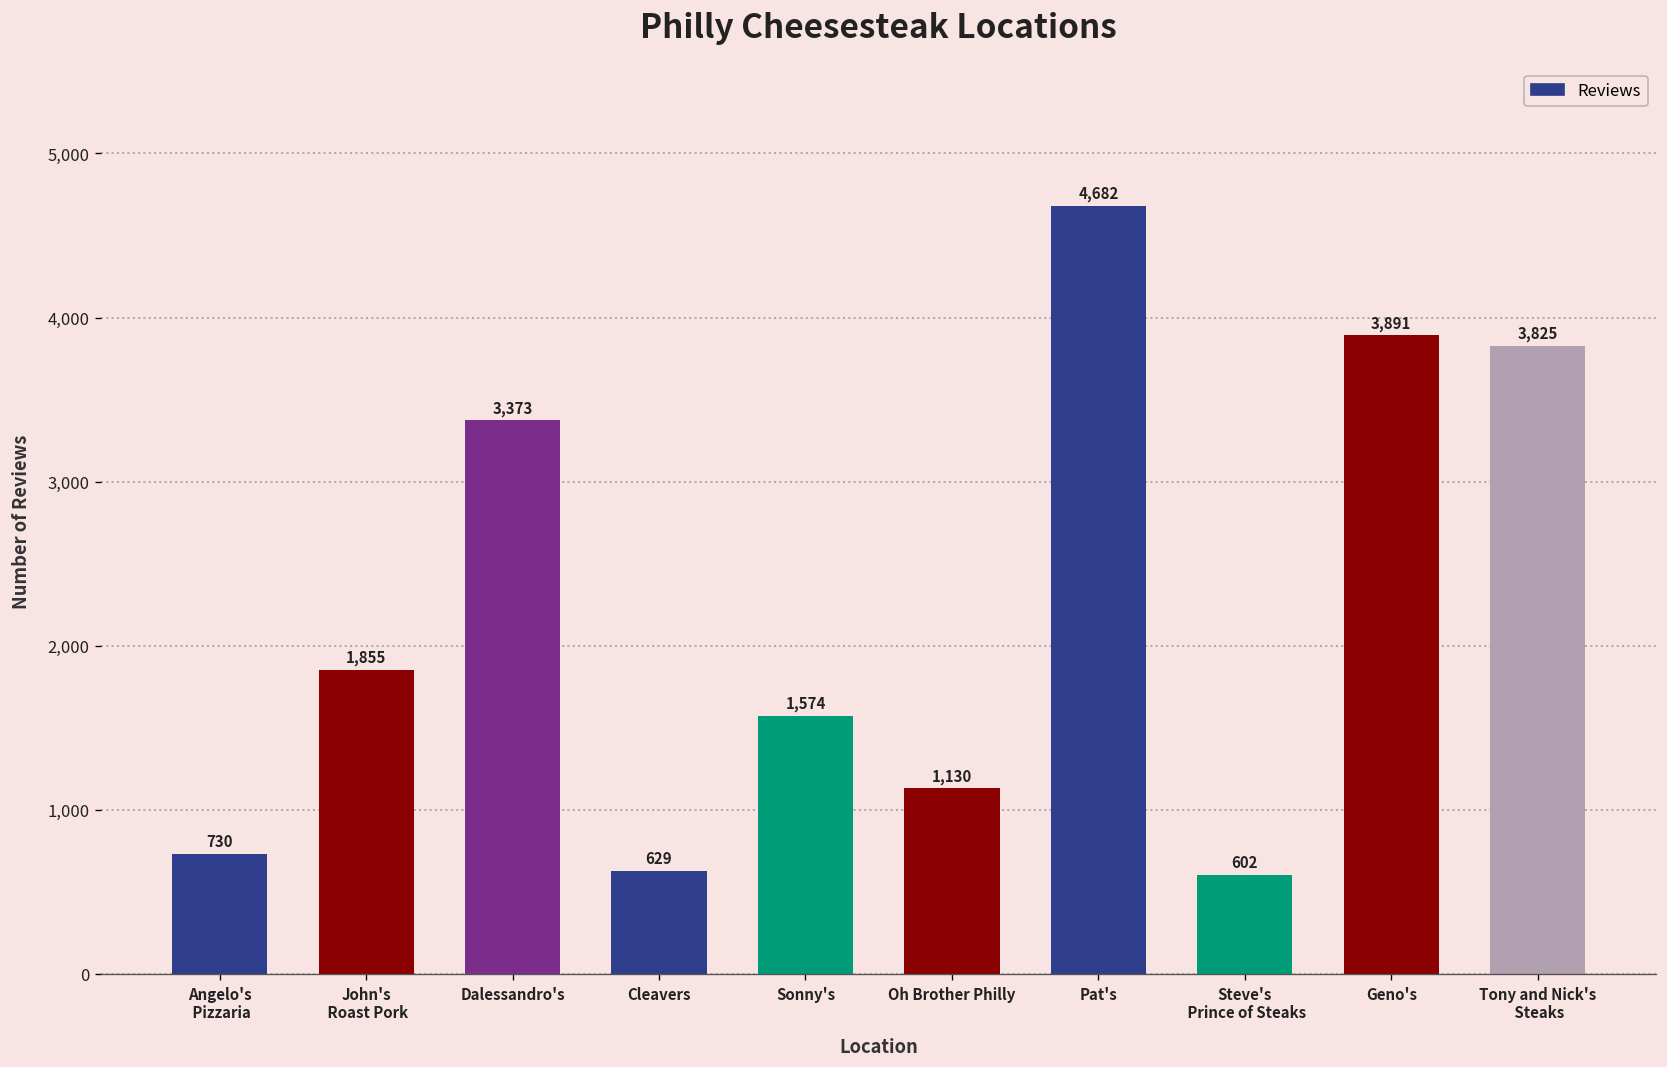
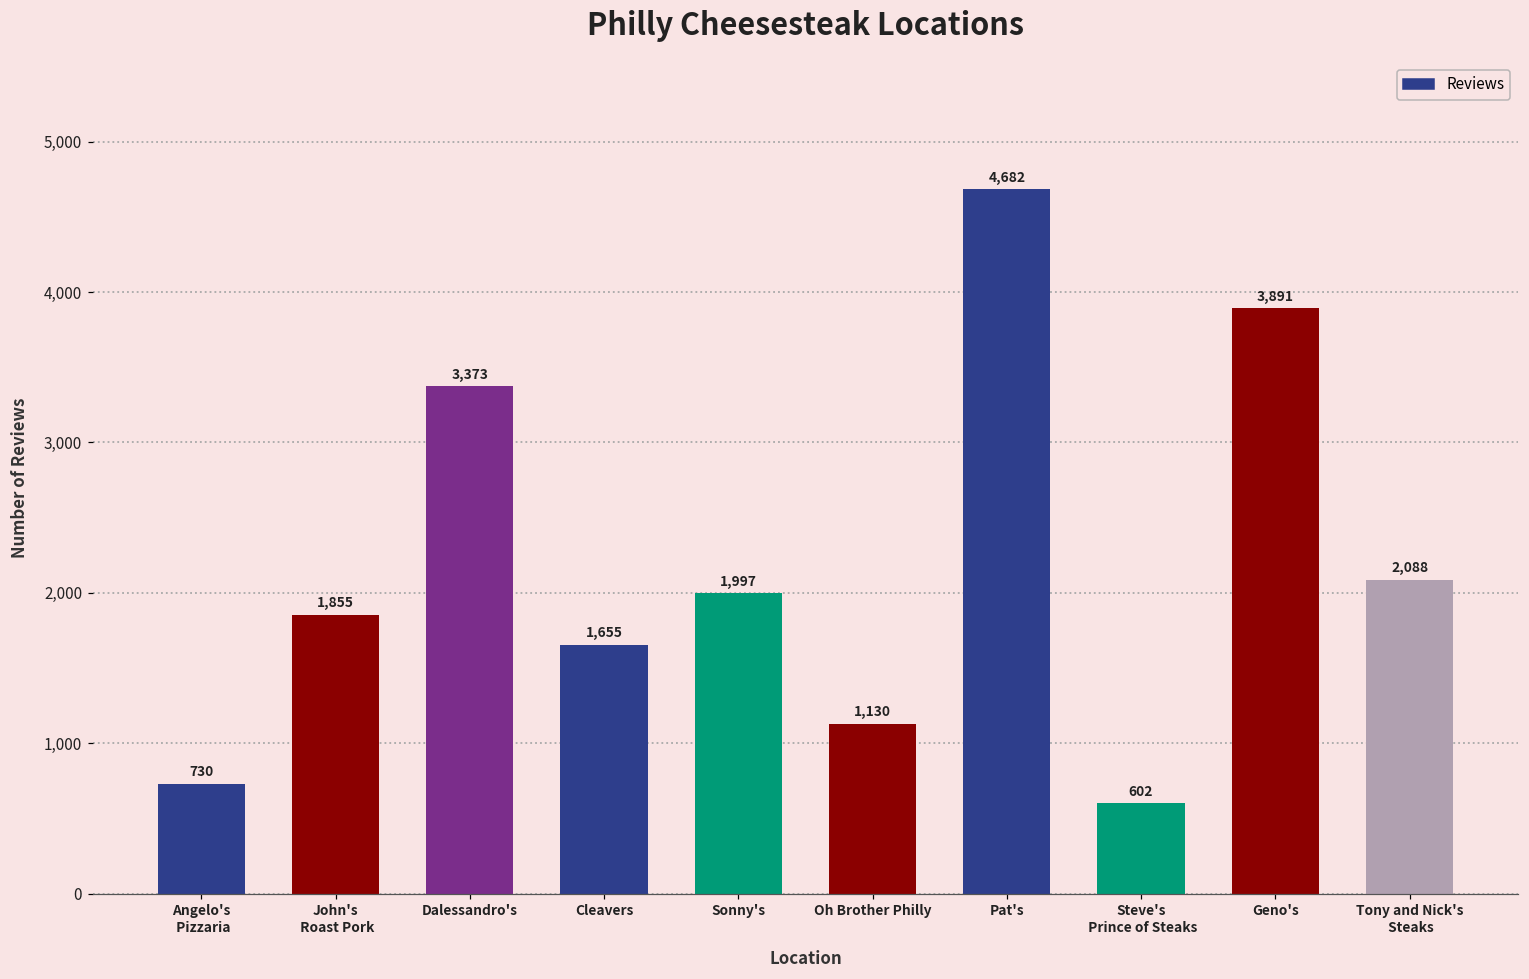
  {
    "Angelo's Pizzaria": "730",
    "John's Roast Pork": "1,855",
    "Dalessandro's": "3,373",
-   "Cleavers": "629",
-   "Sonny's": "1,574",
+   "Cleavers": "1,655",
+   "Sonny's": "1,997",
    "Oh Brother Philly": "1,130",
    "Pat's": "4,682",
    "Steve's Prince of Steaks": "602",
    "Geno's": "3,891",
-   "Tony and Nick's Steaks": "3,825"
+   "Tony and Nick's Steaks": "2,088"
  }
